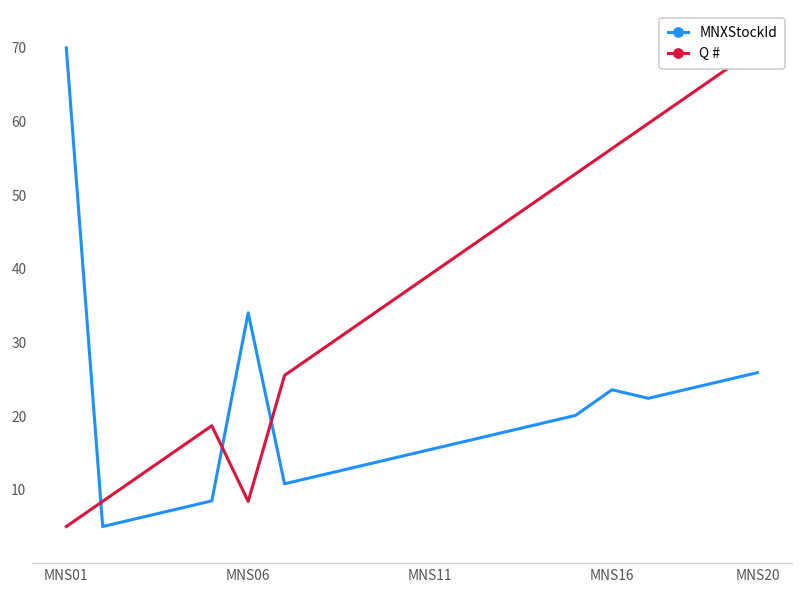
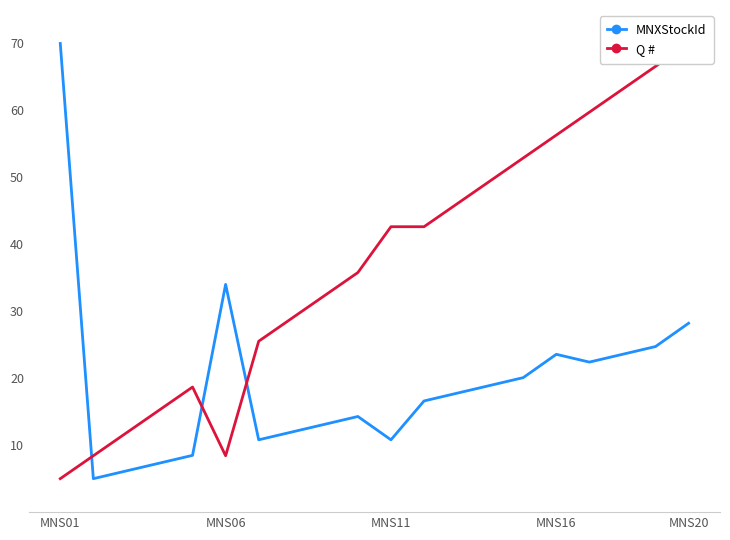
  {
    "MNXStockId": {
      "MNS01": 70,
      "MNS06": 34,
-     "MNS11": 15,
+     "MNS11": 11,
      "MNS16": 24,
-     "MNS20": 26
+     "MNS20": 28
    },
    "Q #": {
      "MNS01": 5,
      "MNS06": 8,
-     "MNS11": 39,
+     "MNS11": 43,
      "MNS16": 56
    }
  }
